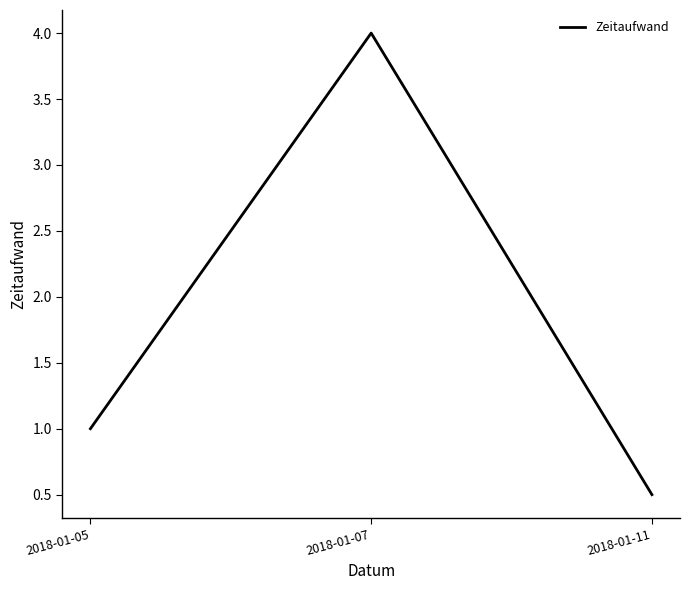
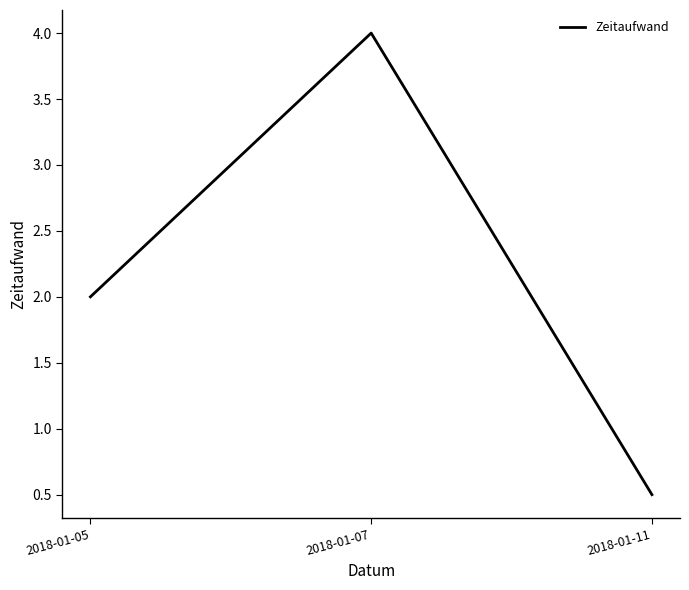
  {
-   "2018-01-05": 1,
+   "2018-01-05": 2,
    "2018-01-07": 4,
    "2018-01-11": 0.50
  }
